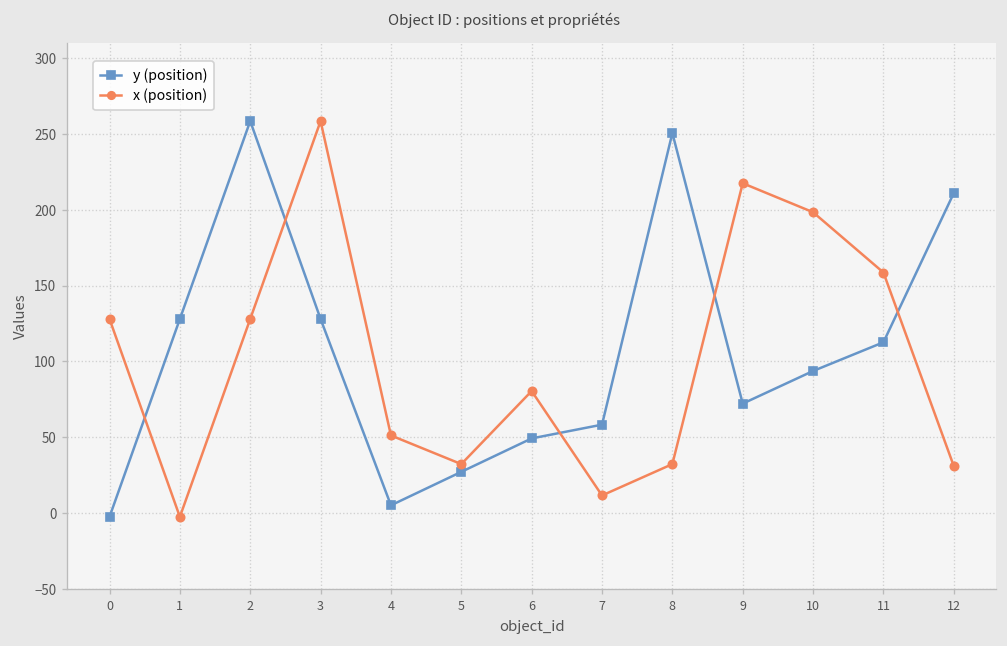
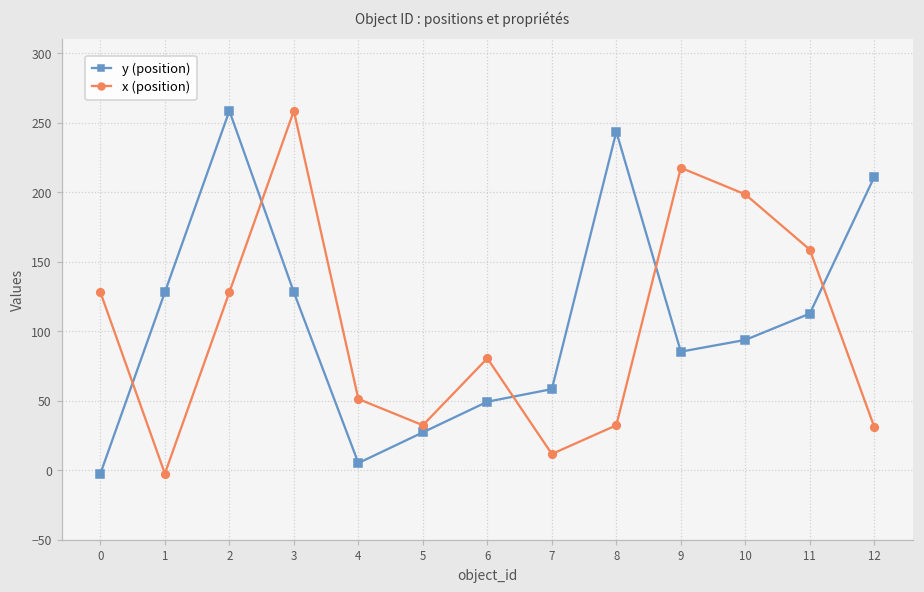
  {
    "y (position)": {
      "0": -3,
      "1": 128,
      "2": 259,
      "3": 128,
      "4": 5,
      "5": 27,
      "6": 49,
      "7": 58,
-     "8": 251,
-     "9": 72,
+     "8": 244,
+     "9": 85,
      "10": 94,
      "11": 113,
      "12": 211
    },
    "x (position)": {
      "0": 128,
      "1": -3,
      "2": 128,
      "3": 259,
      "4": 51,
      "5": 32,
      "6": 80,
      "7": 12,
      "8": 32,
      "9": 218,
      "10": 198,
      "11": 159,
      "12": 31
    }
  }
